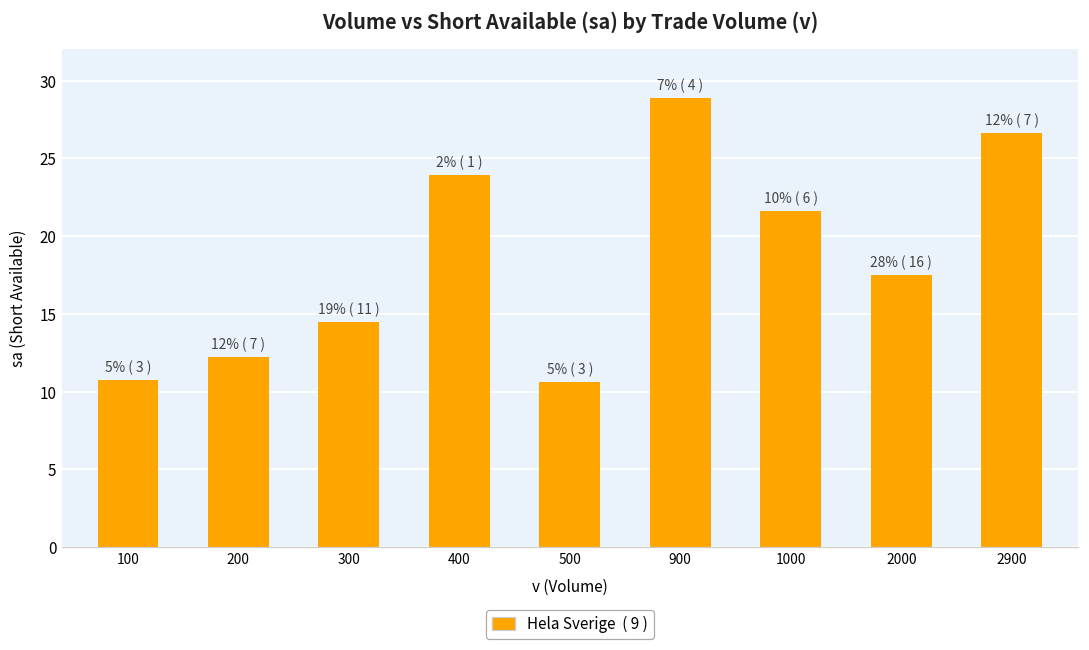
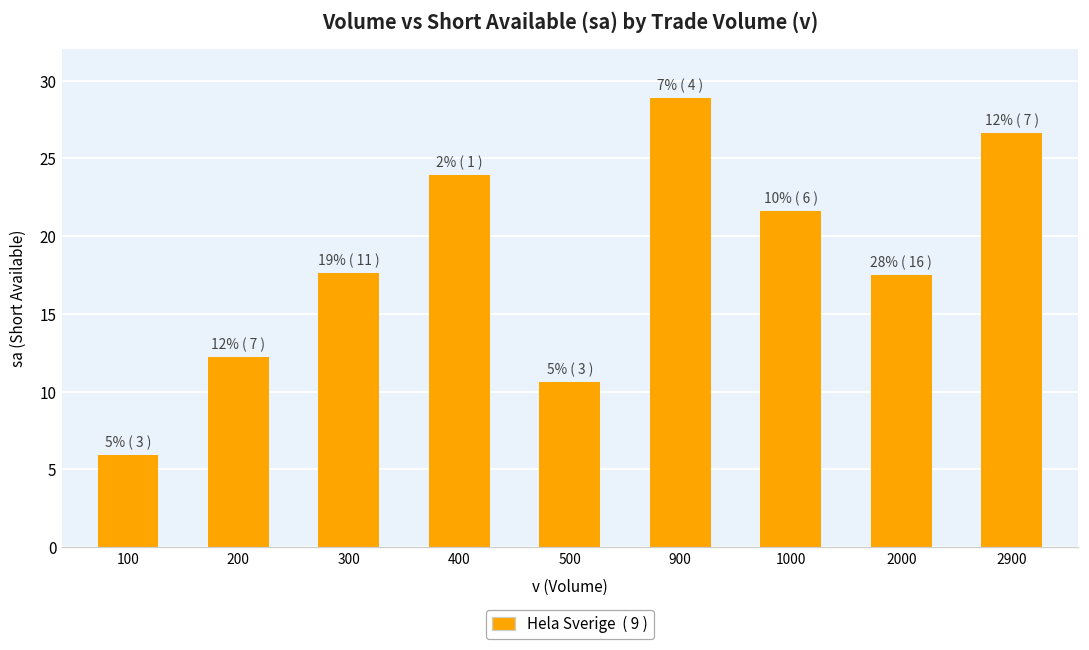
  {
-   "100": 10.7,
-   "300": 14.5
+   "100": 5.9,
+   "300": 17.6
  }
